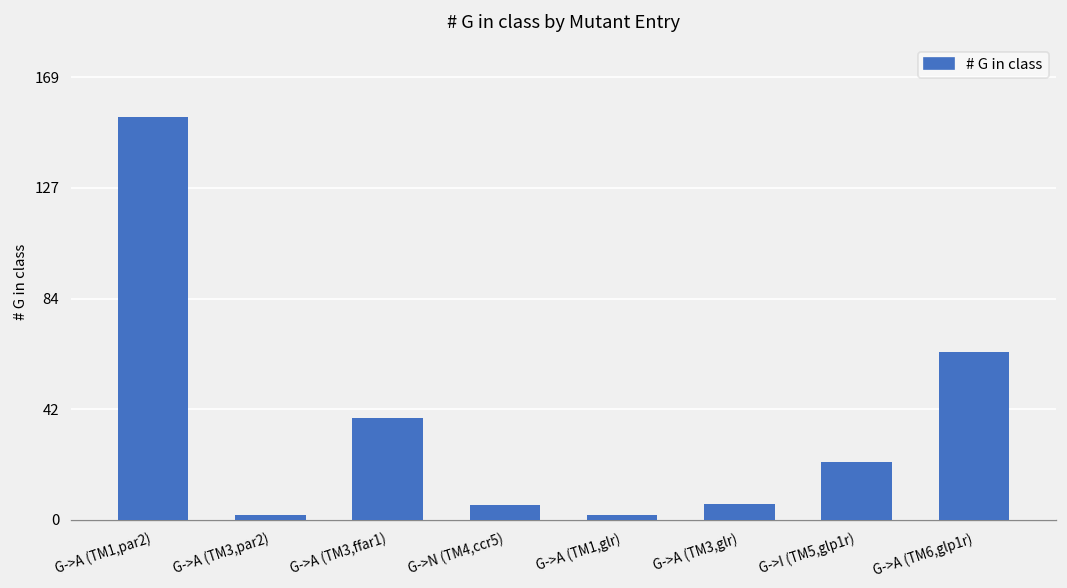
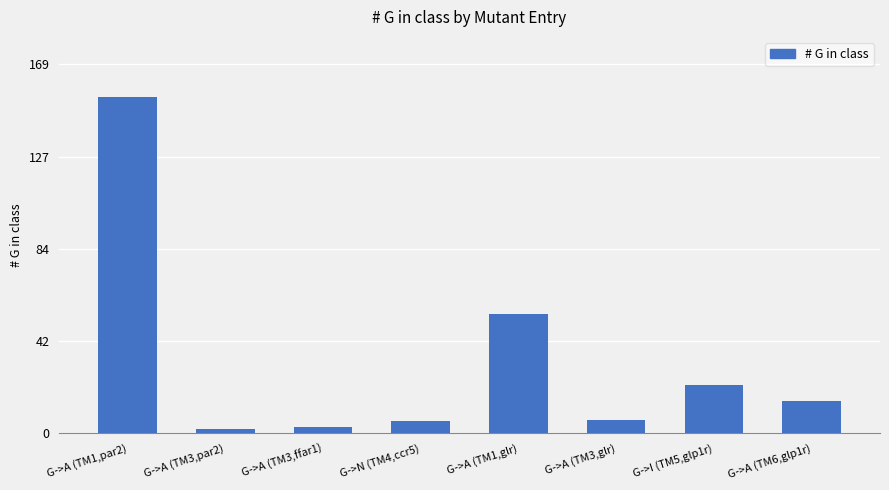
  {
    "G->A (TM1,par2)": 154,
    "G->A (TM3,par2)": 2,
-   "G->A (TM3,ffar1)": 39,
+   "G->A (TM3,ffar1)": 3,
    "G->N (TM4,ccr5)": 6,
-   "G->A (TM1,glr)": 2,
+   "G->A (TM1,glr)": 55,
    "G->A (TM3,glr)": 6,
    "G->I (TM5,glp1r)": 22,
-   "G->A (TM6,glp1r)": 64
+   "G->A (TM6,glp1r)": 15
  }
